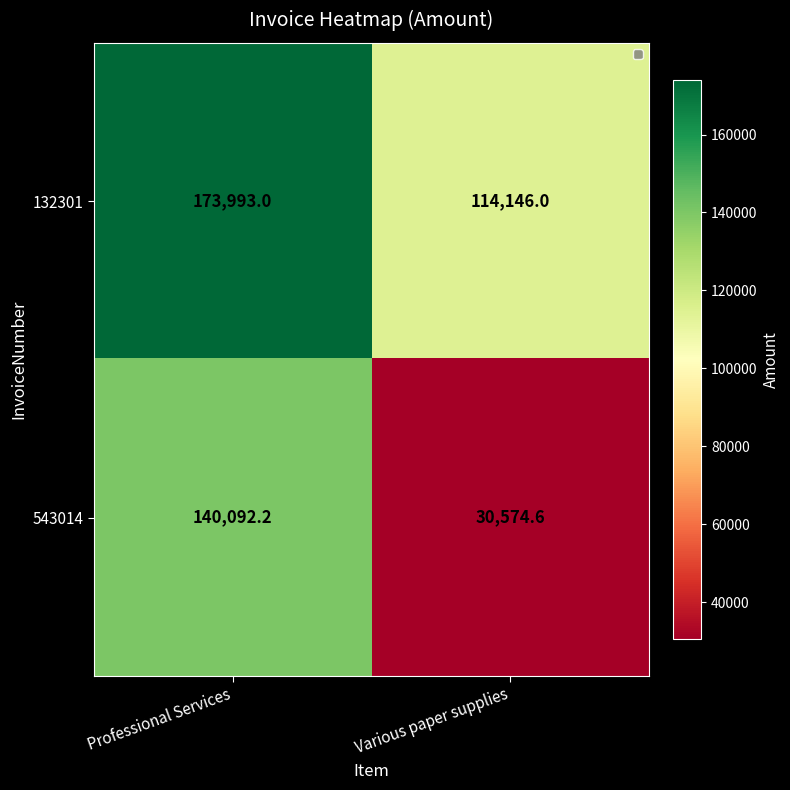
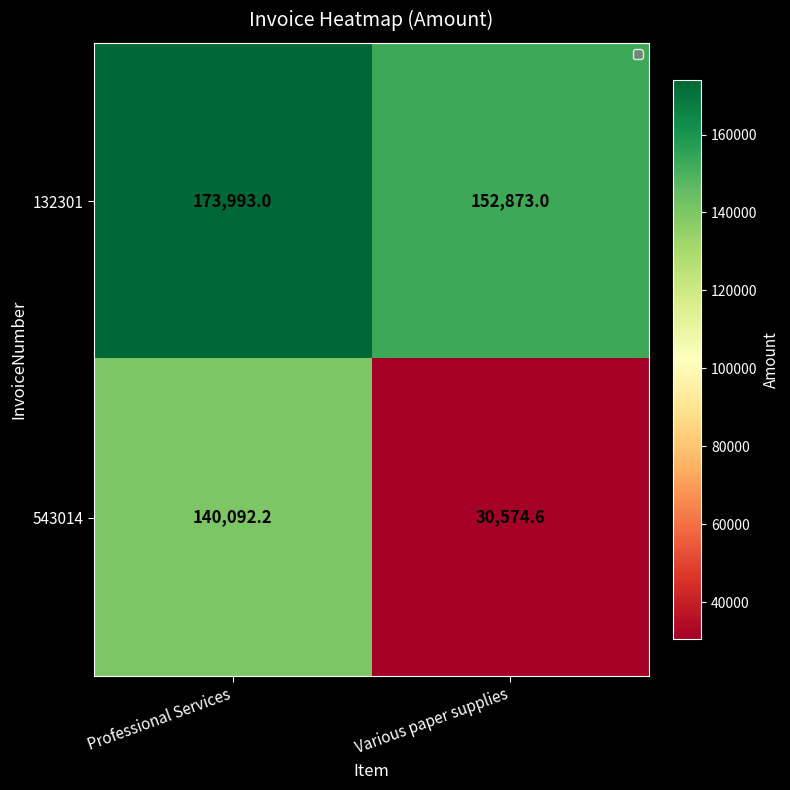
  {
    "132301": {
      "Professional Services": "173,993.0",
-     "Various paper supplies": "114,146.0"
+     "Various paper supplies": "152,873.0"
    },
    "543014": {
      "Professional Services": "140,092.2",
      "Various paper supplies": "30,574.6"
    }
  }
